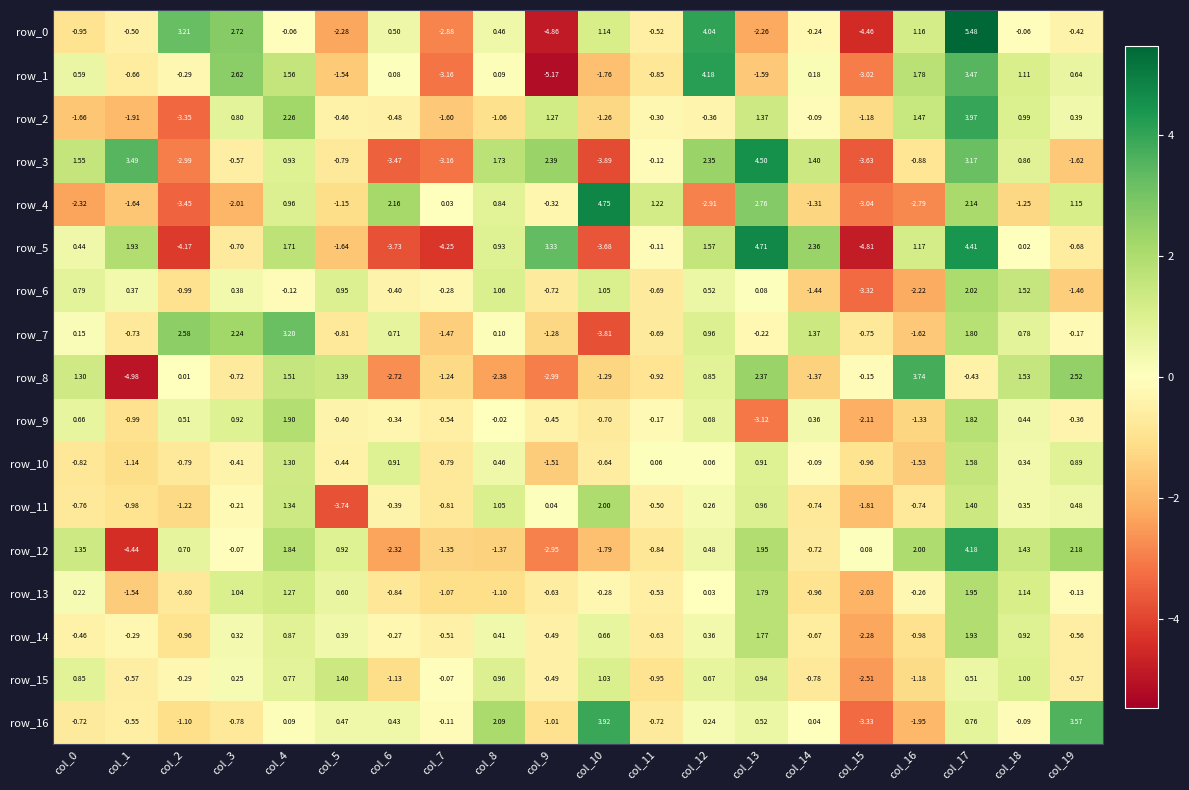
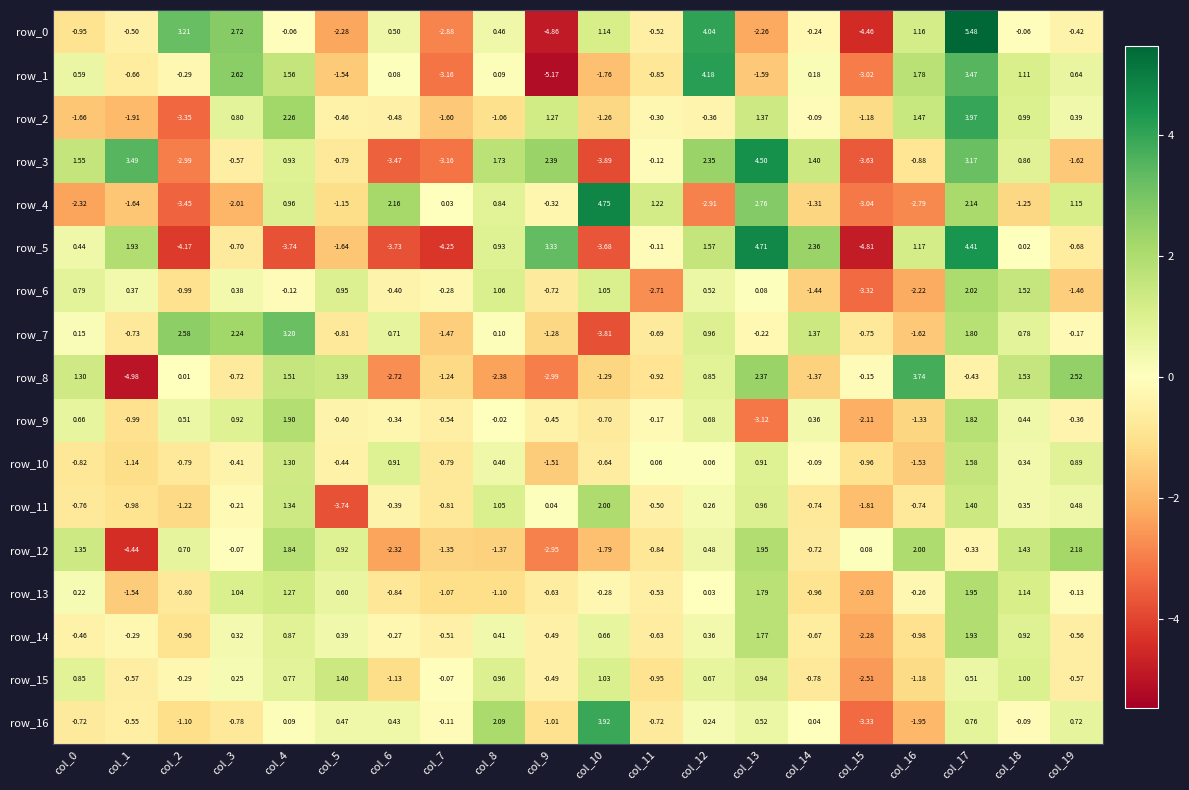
  {
    "row_5": {
      "col_0": 0.44,
      "col_1": 1.93,
      "col_2": -4.17,
      "col_3": -0.70,
-     "col_4": 1.71,
+     "col_4": -3.74,
      "col_5": -1.64,
      "col_6": -3.73,
      "col_7": -4.25,
      "col_8": 0.93,
      "col_9": 3.33,
      "col_10": -3.68,
      "col_11": -0.11,
      "col_12": 1.57,
      "col_13": 4.71,
      "col_14": 2.36,
      "col_15": -4.81,
      "col_16": 1.17,
      "col_17": 4.41,
      "col_18": 0.02,
      "col_19": -0.68
    },
    "row_6": {
      "col_0": 0.79,
      "col_1": 0.37,
      "col_2": -0.99,
      "col_3": 0.38,
      "col_4": -0.12,
      "col_5": 0.95,
      "col_6": -0.40,
      "col_7": -0.28,
      "col_8": 1.06,
      "col_9": -0.72,
      "col_10": 1.05,
-     "col_11": -0.69,
+     "col_11": -2.71,
      "col_12": 0.52,
      "col_13": 0.08,
      "col_14": -1.44,
      "col_15": -3.32,
      "col_16": -2.22,
      "col_17": 2.02,
      "col_18": 1.52,
      "col_19": -1.46
    },
    "row_12": {
      "col_0": 1.35,
      "col_1": -4.44,
      "col_2": 0.70,
      "col_3": -0.07,
      "col_4": 1.84,
      "col_5": 0.92,
      "col_6": -2.32,
      "col_7": -1.35,
      "col_8": -1.37,
      "col_9": -2.95,
      "col_10": -1.79,
      "col_11": -0.84,
      "col_12": 0.48,
      "col_13": 1.95,
      "col_14": -0.72,
      "col_15": 0.08,
      "col_16": 2.00,
-     "col_17": 4.18,
+     "col_17": -0.33,
      "col_18": 1.43,
      "col_19": 2.18
    },
    "row_16": {
      "col_0": -0.72,
      "col_1": -0.55,
      "col_2": -1.10,
      "col_3": -0.78,
      "col_4": 0.09,
      "col_5": 0.47,
      "col_6": 0.43,
      "col_7": -0.11,
      "col_8": 2.09,
      "col_9": -1.01,
      "col_10": 3.92,
      "col_11": -0.72,
      "col_12": 0.24,
      "col_13": 0.52,
      "col_14": 0.04,
      "col_15": -3.33,
      "col_16": -1.95,
      "col_17": 0.76,
      "col_18": -0.09,
-     "col_19": 3.57
+     "col_19": 0.72
    }
  }
